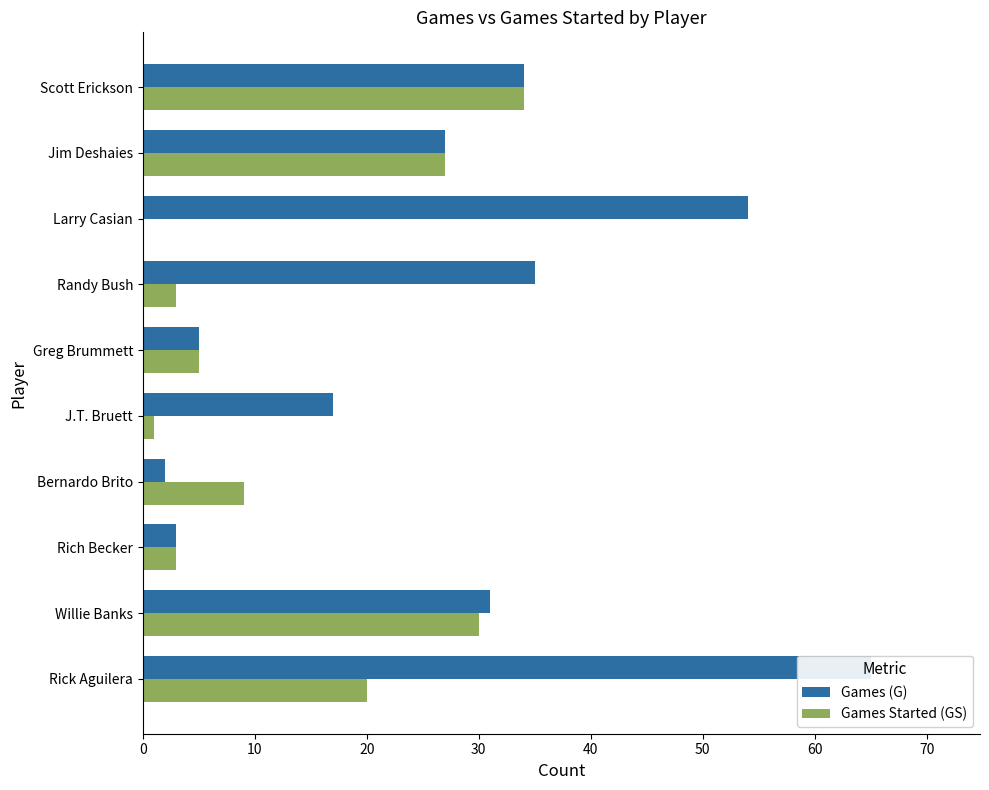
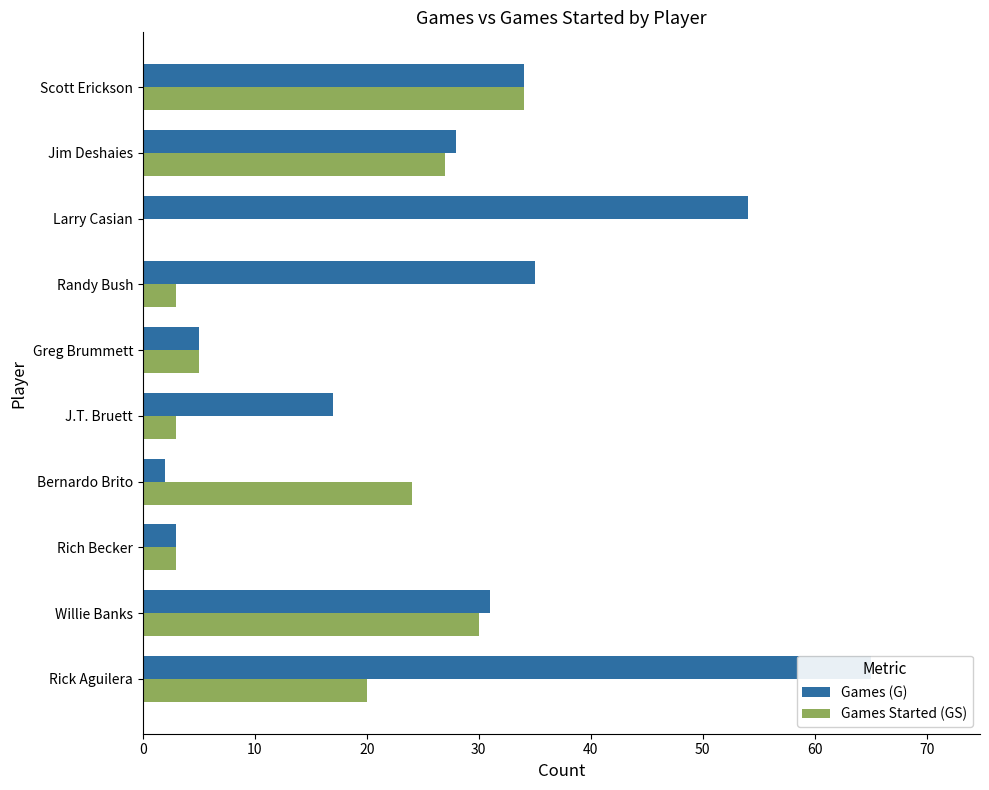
  {
    "Games (G)": {
      "Scott Erickson": 34,
-     "Jim Deshaies": 27,
+     "Jim Deshaies": 28,
      "Larry Casian": 54,
      "Randy Bush": 35,
      "Greg Brummett": 5,
      "J.T. Bruett": 17,
      "Bernardo Brito": 2,
      "Rich Becker": 3,
      "Willie Banks": 31
    },
    "Games Started (GS)": {
      "Scott Erickson": 34,
      "Jim Deshaies": 27,
      "Larry Casian": 0,
      "Randy Bush": 3,
      "Greg Brummett": 5,
-     "J.T. Bruett": 1,
-     "Bernardo Brito": 9,
+     "J.T. Bruett": 3,
+     "Bernardo Brito": 24,
      "Rich Becker": 3,
      "Willie Banks": 30,
      "Rick Aguilera": 20
    }
  }
